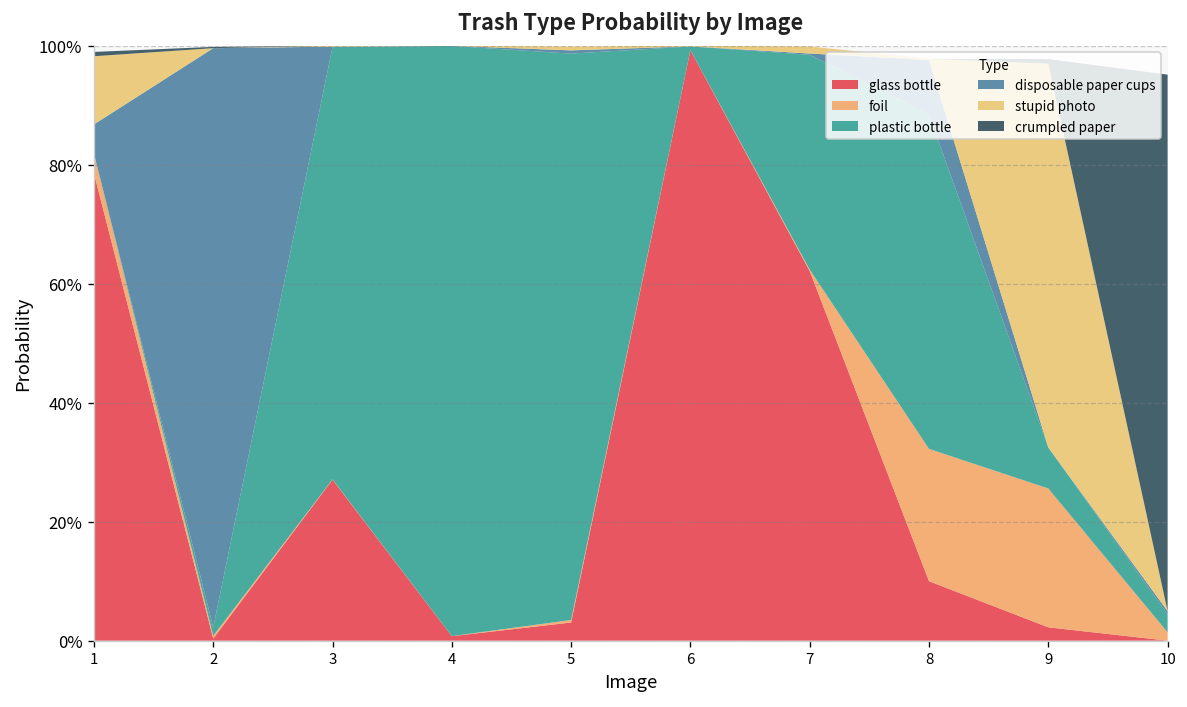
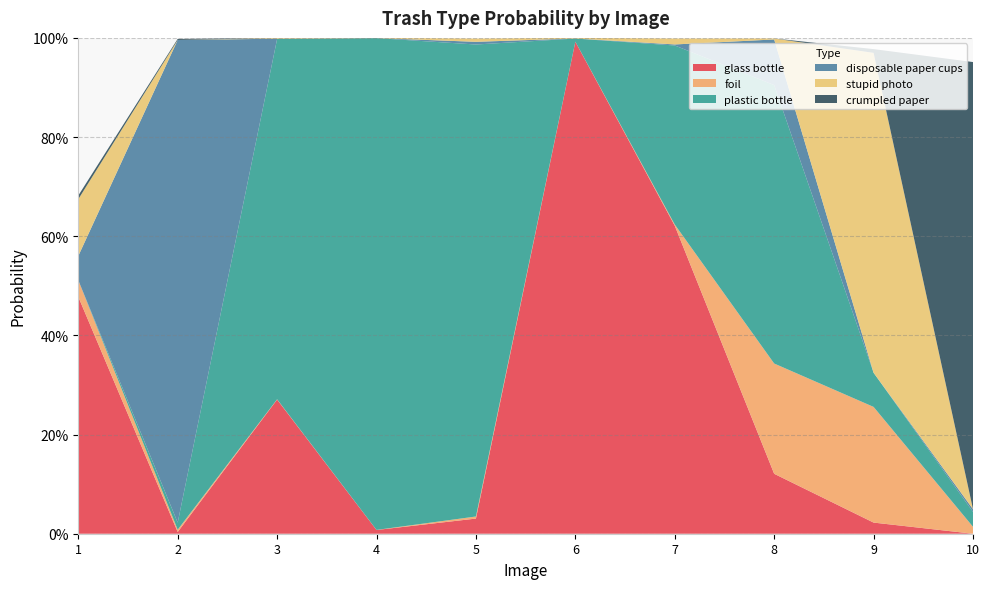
  {
    "glass bottle": {
-     "1": "79%",
-     "8": "10%",
+     "1": "48%",
+     "8": "12%",
      "9": "2%",
      "10": "0%"
    },
    "crumpled paper": {
      "1": "1%",
      "10": "90%"
    }
  }
